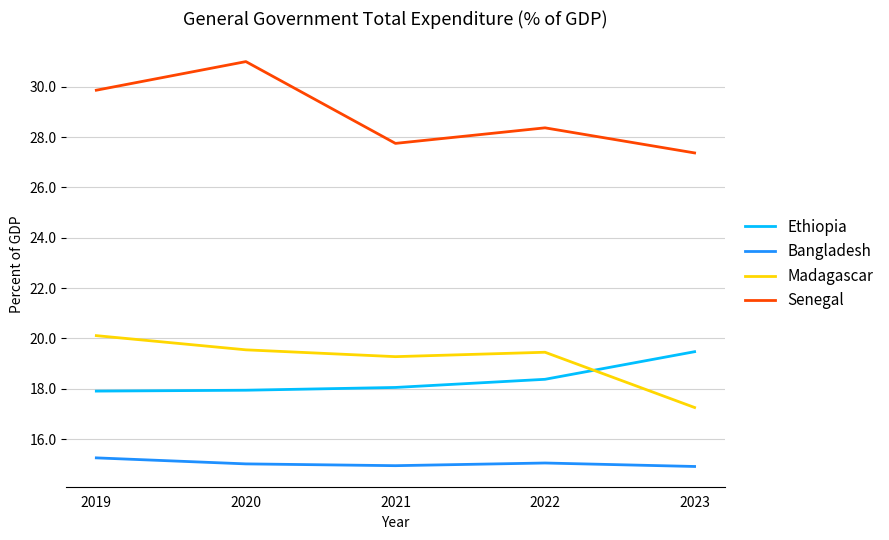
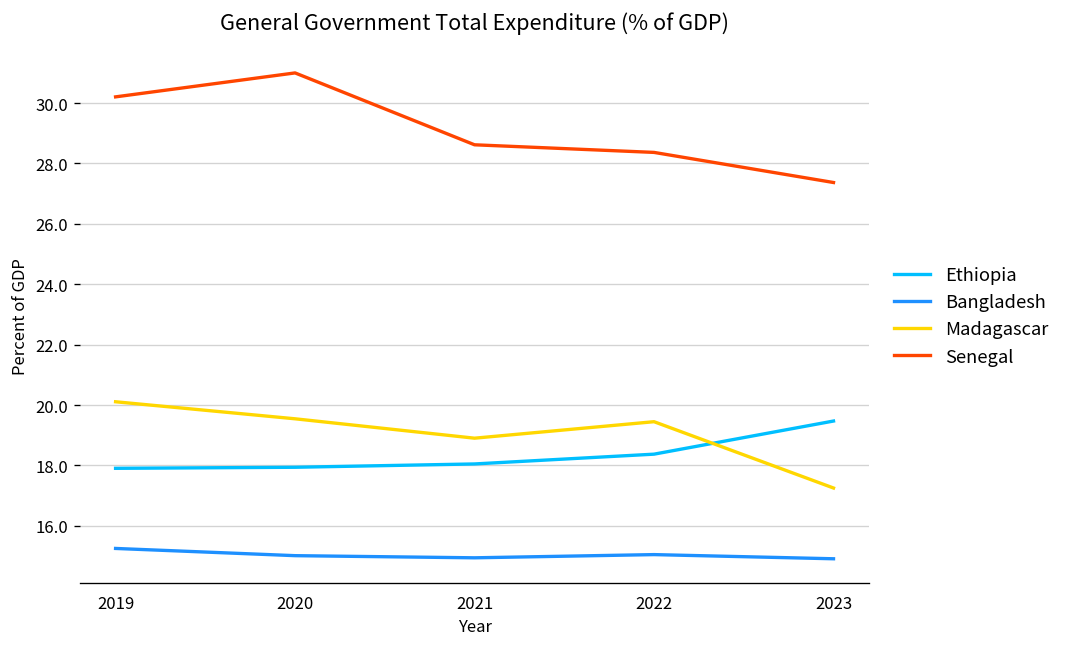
  {
    "Madagascar": {
      "2019": 20.1,
      "2020": 19.5,
-     "2021": 19.3,
+     "2021": 18.9,
      "2022": 19.5,
      "2023": 17.3
    },
    "Senegal": {
-     "2019": 29.9,
+     "2019": 30.2,
      "2020": 31.0,
-     "2021": 27.7,
+     "2021": 28.6,
      "2022": 28.4,
      "2023": 27.4
    }
  }
